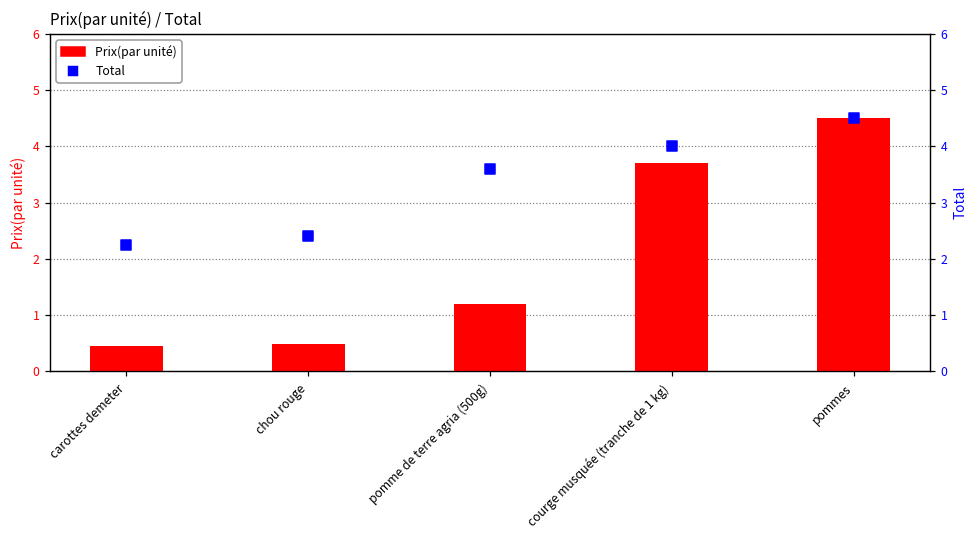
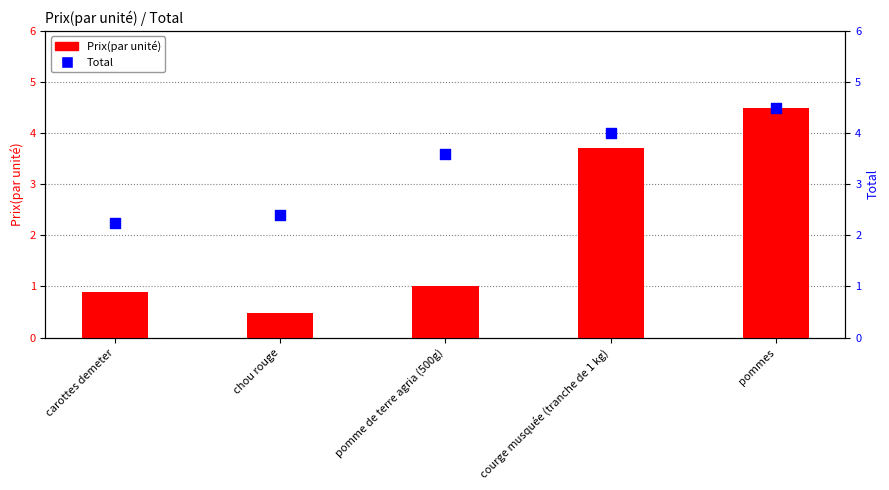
  {
    "Prix(par unité)": {
-     "carottes demeter": 0.5,
+     "carottes demeter": 0.9,
      "chou rouge": 0.5,
-     "pomme de terre agria (500g)": 1.2,
+     "pomme de terre agria (500g)": 1.0,
      "courge musquée (tranche de 1 kg)": 3.7,
      "pommes": 4.5
    }
  }
